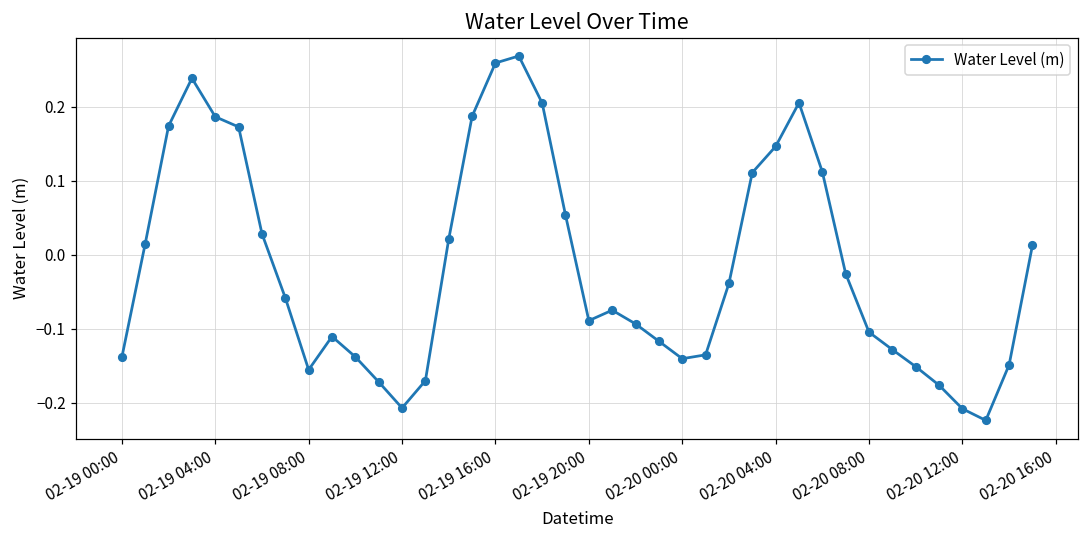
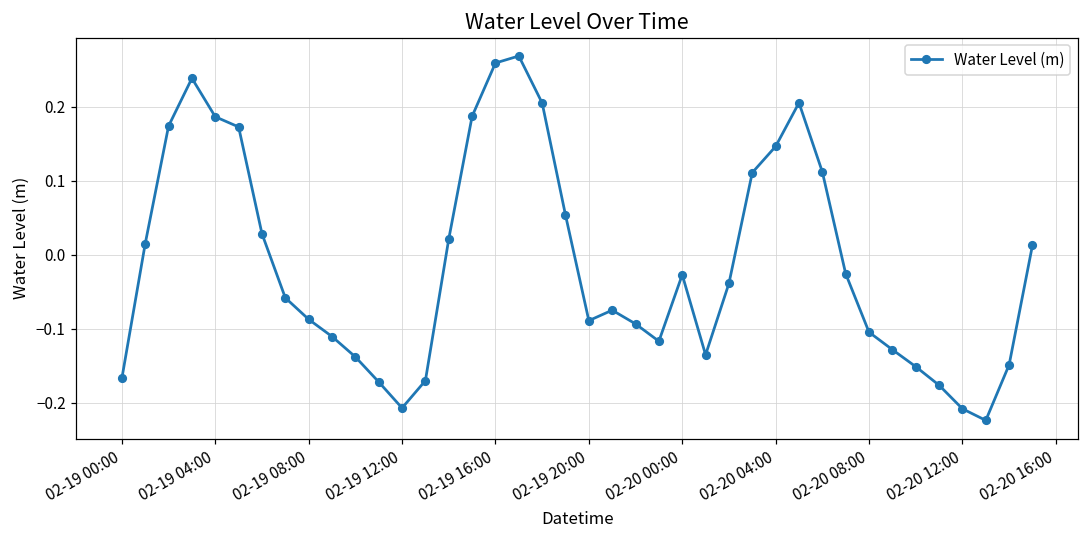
  {
-   "02-19 00:00": -0.14,
+   "02-19 00:00": -0.17,
    "02-19 04:00": 0.19,
-   "02-19 08:00": -0.16,
+   "02-19 08:00": -0.09,
    "02-19 12:00": -0.21,
    "02-19 16:00": 0.26,
    "02-19 20:00": -0.09,
-   "02-20 00:00": -0.14,
+   "02-20 00:00": -0.03,
    "02-20 04:00": 0.15,
    "02-20 08:00": -0.10,
    "02-20 12:00": -0.21
  }
